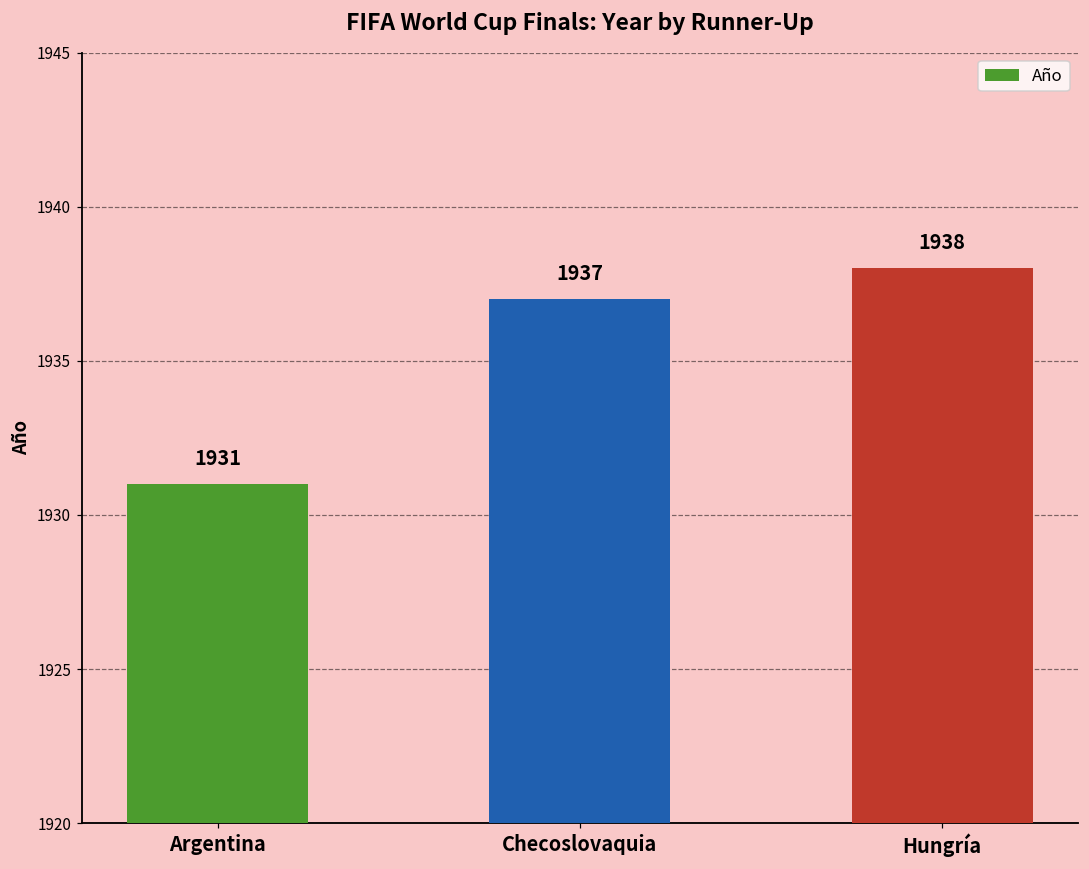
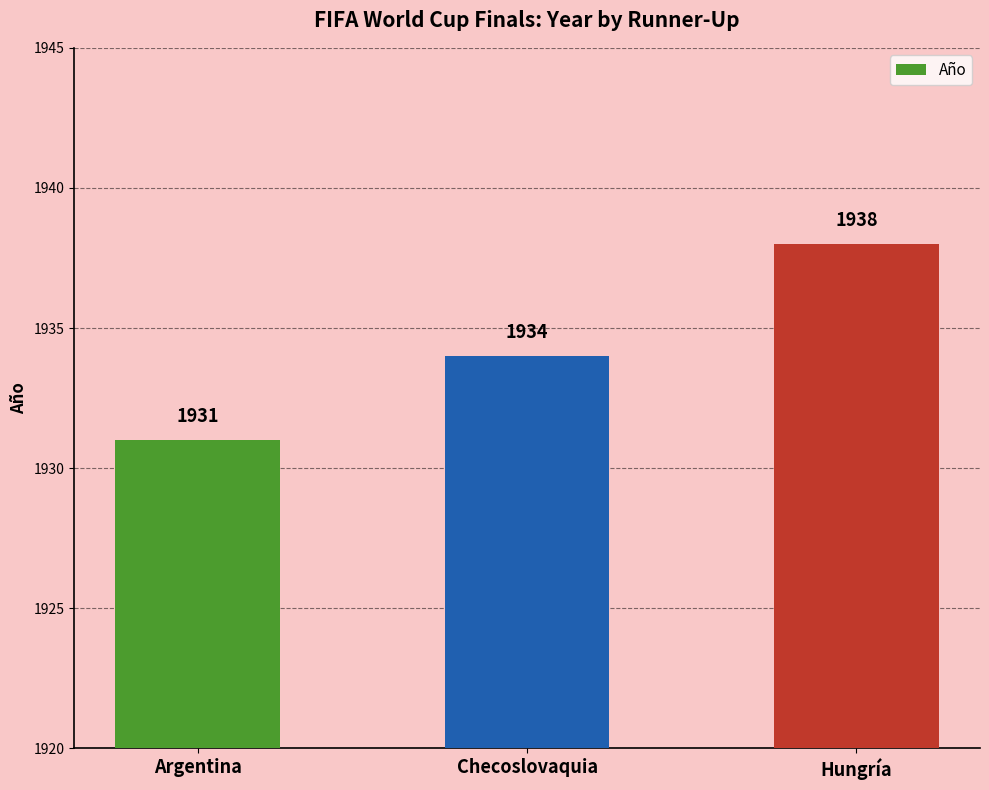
  {
    "Argentina": 1931,
-   "Checoslovaquia": 1937,
+   "Checoslovaquia": 1934,
    "Hungría": 1938
  }
